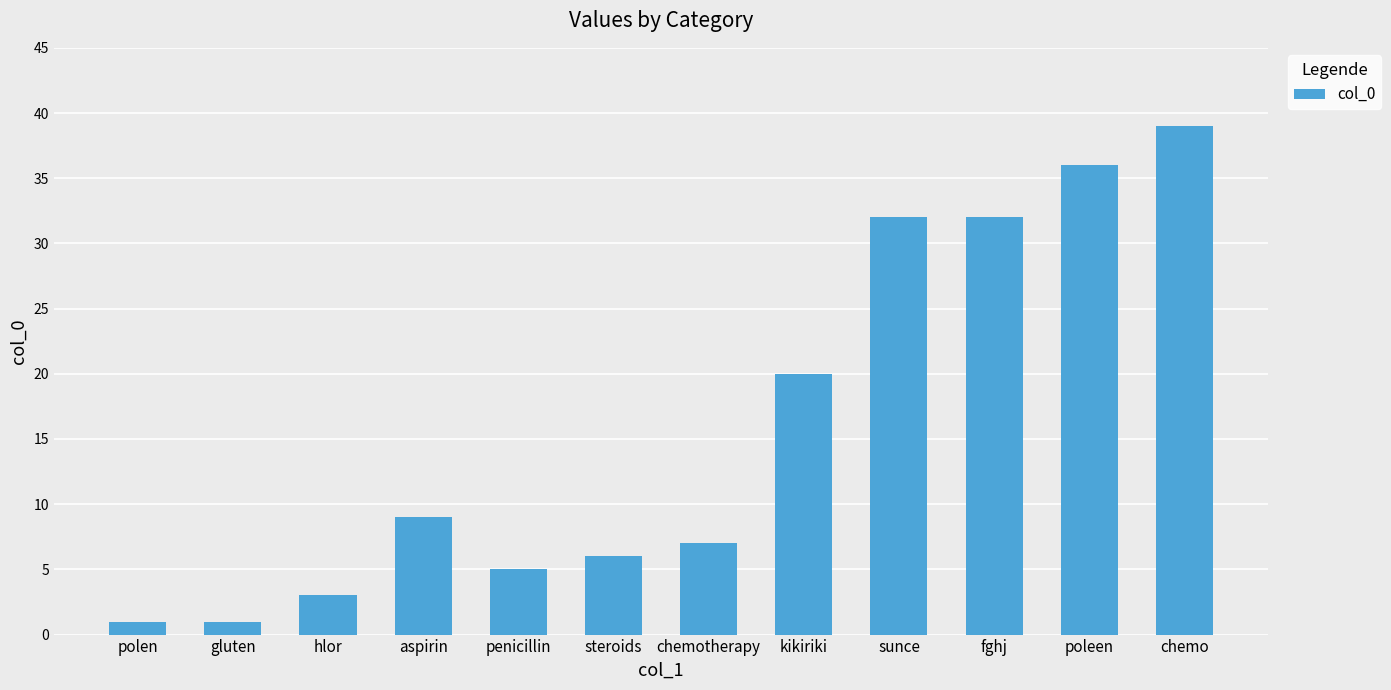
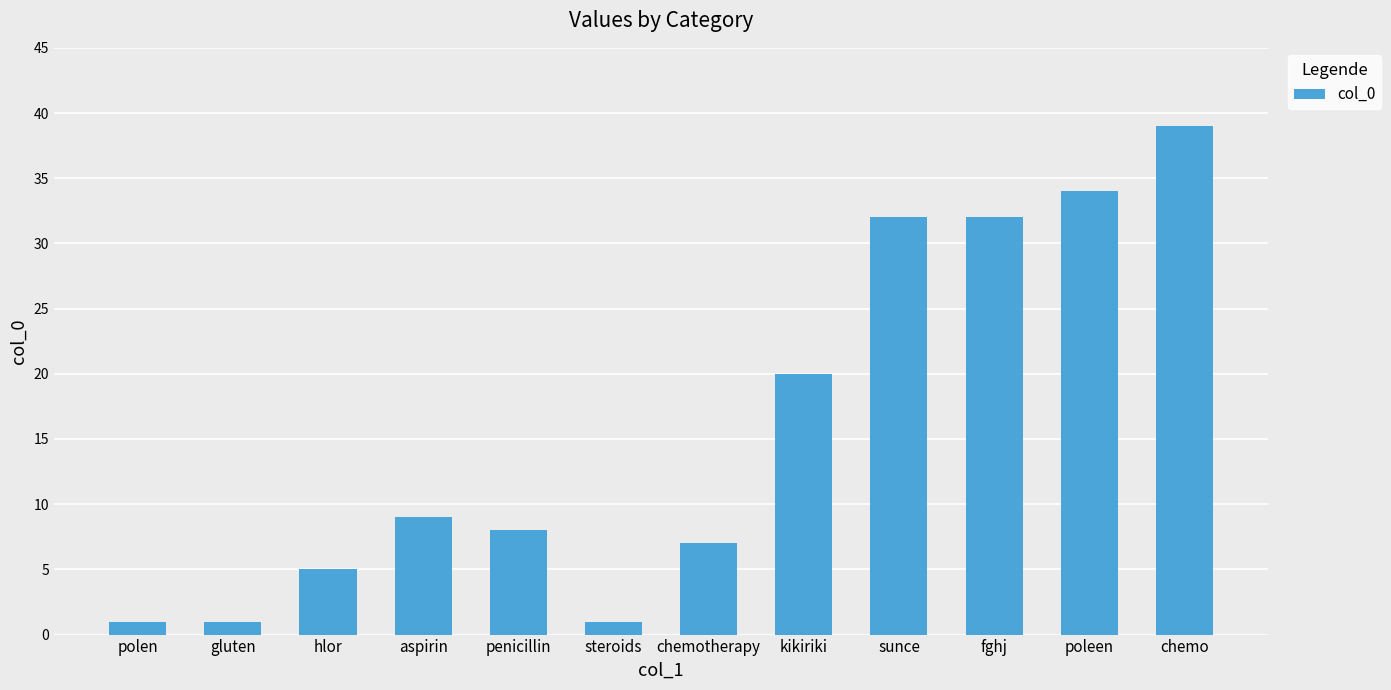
  {
    "polen": 1,
    "gluten": 1,
-   "hlor": 3,
+   "hlor": 5,
    "aspirin": 9,
-   "penicillin": 5,
-   "steroids": 6,
+   "penicillin": 8,
+   "steroids": 1,
    "chemotherapy": 7,
    "kikiriki": 20,
    "sunce": 32,
    "fghj": 32,
-   "poleen": 36,
+   "poleen": 34,
    "chemo": 39
  }
